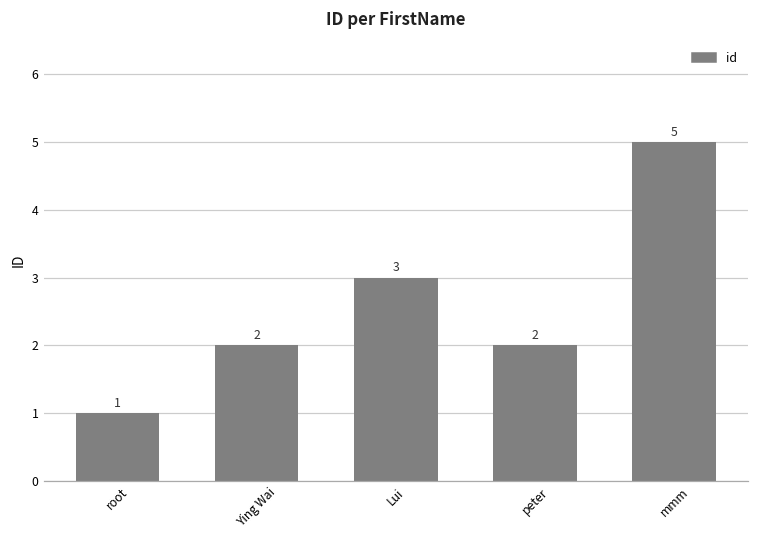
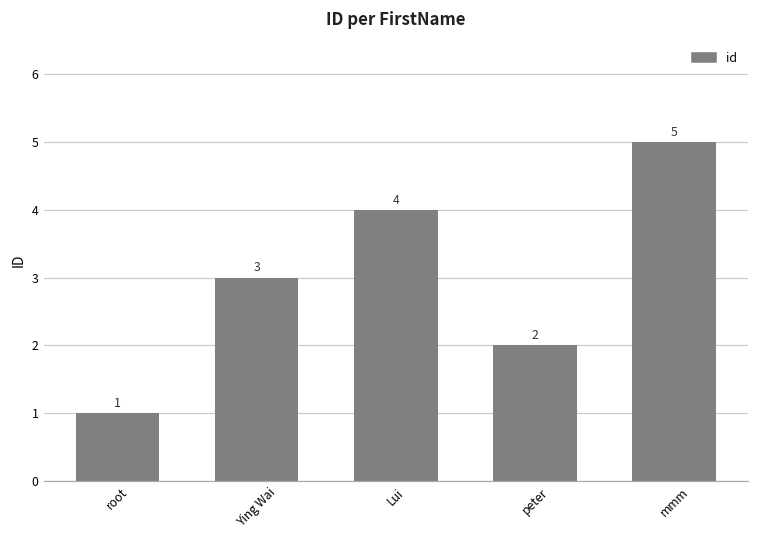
  {
    "root": 1,
-   "Ying Wai": 2,
-   "Lui": 3,
+   "Ying Wai": 3,
+   "Lui": 4,
    "peter": 2,
    "mmm": 5
  }
